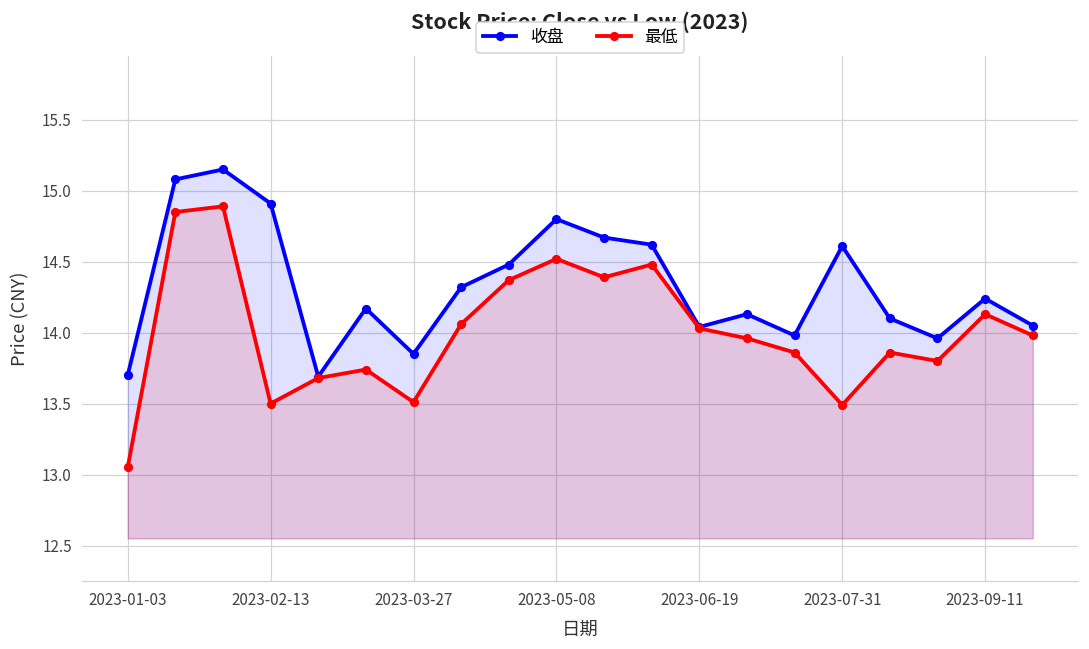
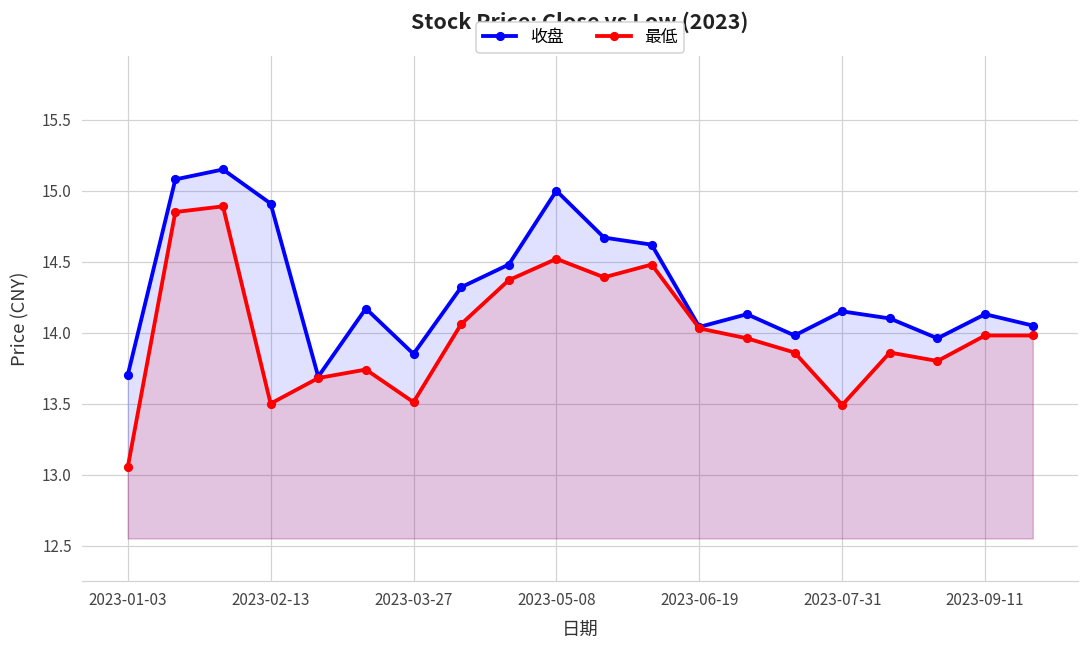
  {
    "收盘": {
      "2023-01-03": 13.70,
      "2023-02-13": 14.91,
      "2023-03-27": 13.85,
-     "2023-05-08": 14.8,
-     "2023-07-31": 14.61,
-     "2023-09-11": 14.24
+     "2023-05-08": 15.0,
+     "2023-07-31": 14.15,
+     "2023-09-11": 14.13
    },
    "最低": {
      "2023-01-03": 13.05,
      "2023-02-13": 13.50,
      "2023-03-27": 13.51,
      "2023-05-08": 14.52,
      "2023-07-31": 13.49,
-     "2023-09-11": 14.13
+     "2023-09-11": 13.98
    }
  }
